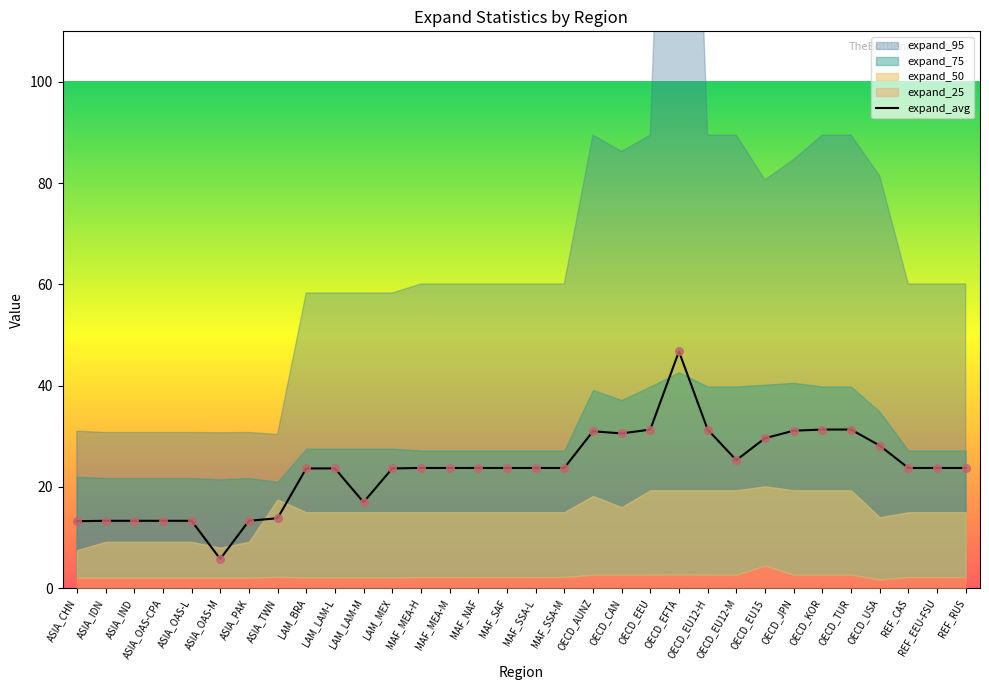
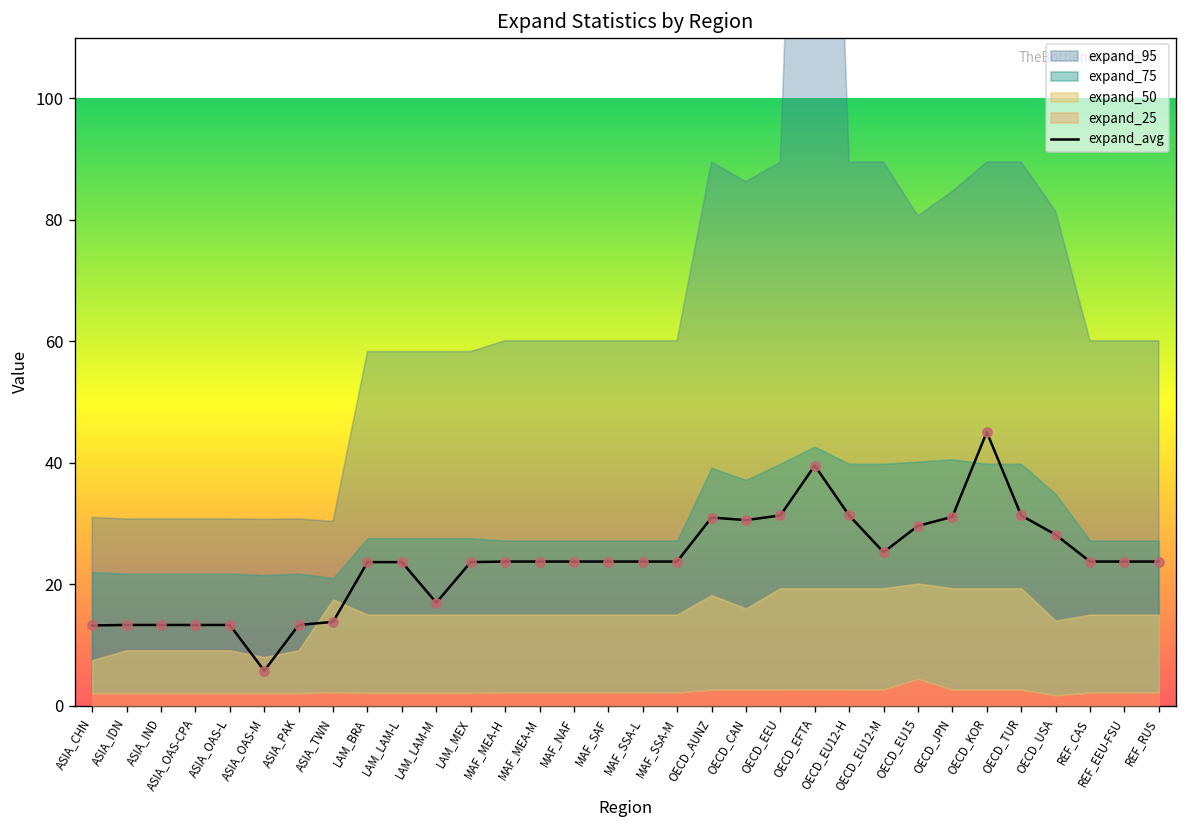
  {
    "expand_avg": {
      "ASIA_CHN": 13,
      "ASIA_IDN": 13,
      "ASIA_IND": 13,
      "ASIA_OAS-CPA": 13,
      "ASIA_OAS-L": 13,
      "ASIA_OAS-M": 6,
      "ASIA_PAK": 13,
      "ASIA_TWN": 14,
      "LAM_BRA": 24,
      "LAM_LAM-L": 24,
      "LAM_LAM-M": 17,
      "LAM_MEX": 24,
      "MAF_MEA-H": 24,
      "MAF_MEA-M": 24,
      "MAF_NAF": 24,
      "MAF_SAF": 24,
      "MAF_SSA-L": 24,
      "MAF_SSA-M": 24,
      "OECD_AUNZ": 31,
      "OECD_CAN": 31,
      "OECD_EEU": 31,
-     "OECD_EFTA": 47,
+     "OECD_EFTA": 40,
      "OECD_EU12-H": 31,
      "OECD_EU12-M": 25,
      "OECD_EU15": 30,
      "OECD_JPN": 31,
-     "OECD_KOR": 31,
+     "OECD_KOR": 45,
      "OECD_TUR": 31,
      "OECD_USA": 28,
      "REF_CAS": 24,
      "REF_EEU-FSU": 24,
      "REF_RUS": 24
    }
  }
